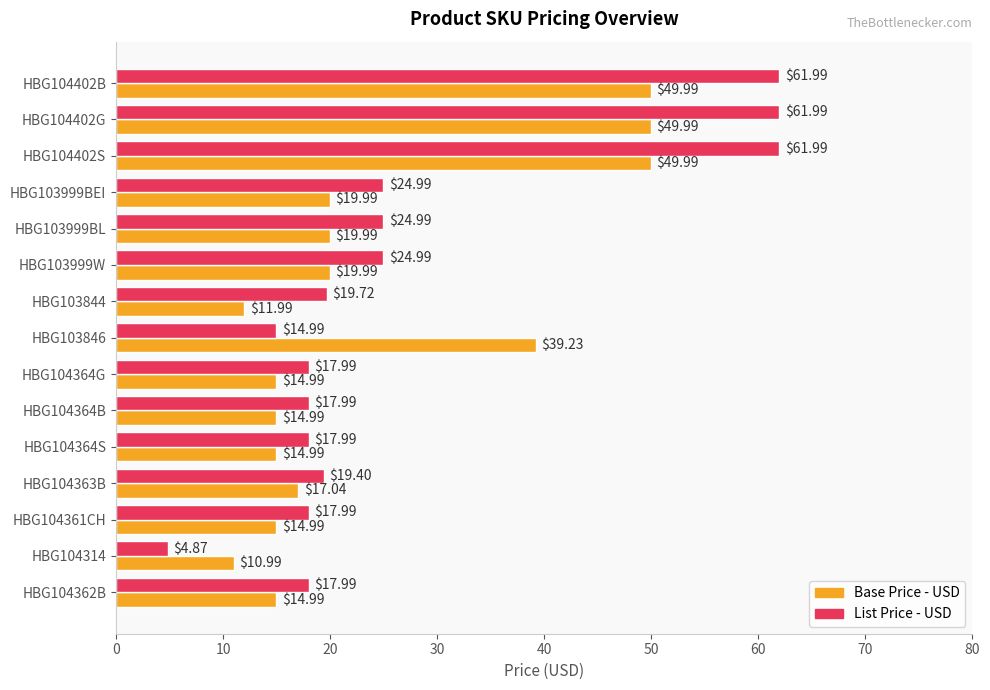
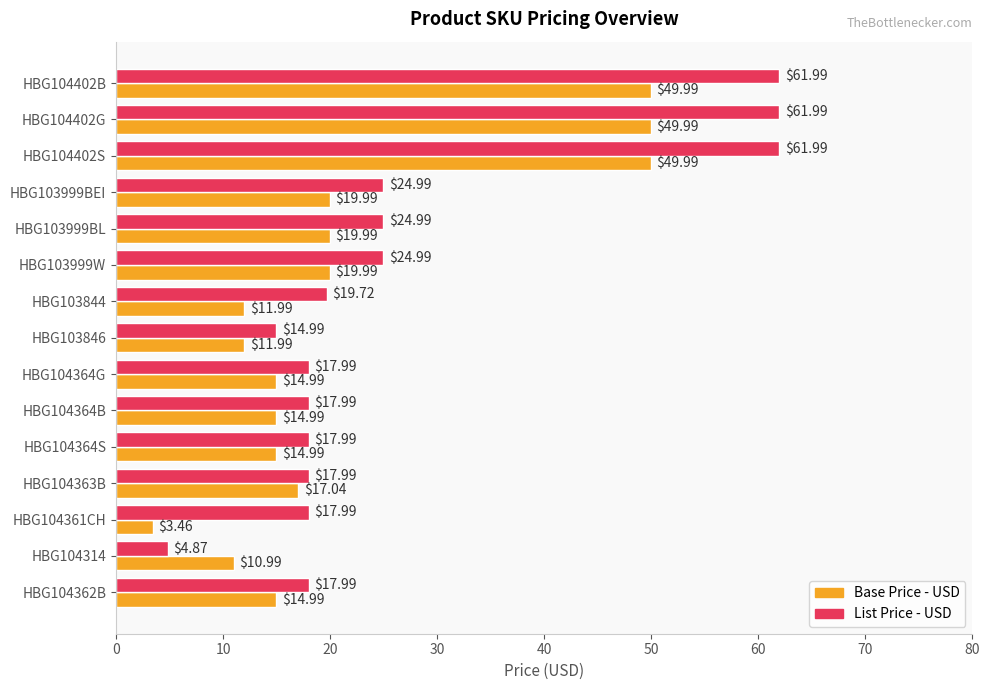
  {
    "Base Price - USD": {
      "HBG104402B": "$49.99",
      "HBG104402G": "$49.99",
      "HBG104402S": "$49.99",
      "HBG103999BEI": "$19.99",
      "HBG103999BL": "$19.99",
      "HBG103999W": "$19.99",
      "HBG103844": "$11.99",
-     "HBG103846": "$39.23",
+     "HBG103846": "$11.99",
      "HBG104364G": "$14.99",
      "HBG104364B": "$14.99",
      "HBG104364S": "$14.99",
      "HBG104363B": "$17.04",
-     "HBG104361CH": "$14.99",
+     "HBG104361CH": "$3.46",
      "HBG104314": "$10.99",
      "HBG104362B": "$14.99"
    },
    "List Price - USD": {
      "HBG104402B": "$61.99",
      "HBG104402G": "$61.99",
      "HBG104402S": "$61.99",
      "HBG103999BEI": "$24.99",
      "HBG103999BL": "$24.99",
      "HBG103999W": "$24.99",
      "HBG103844": "$19.72",
      "HBG103846": "$14.99",
      "HBG104364G": "$17.99",
      "HBG104364B": "$17.99",
      "HBG104364S": "$17.99",
-     "HBG104363B": "$19.40",
+     "HBG104363B": "$17.99",
      "HBG104361CH": "$17.99",
      "HBG104314": "$4.87",
      "HBG104362B": "$17.99"
    }
  }
